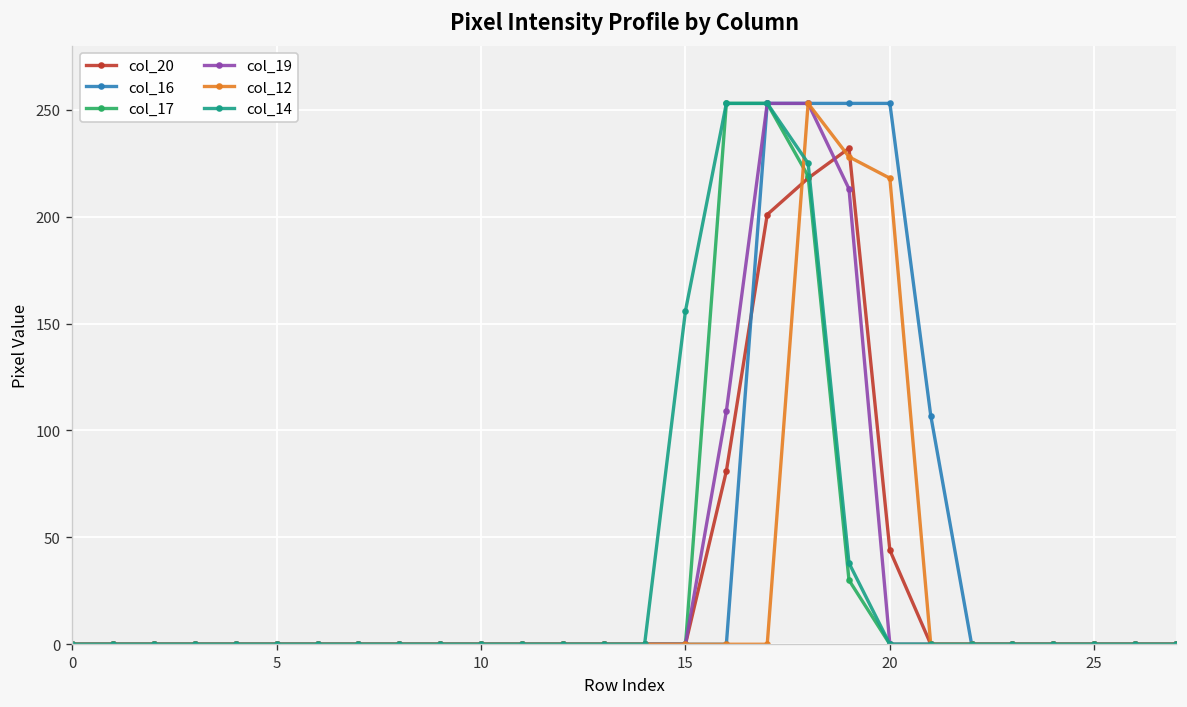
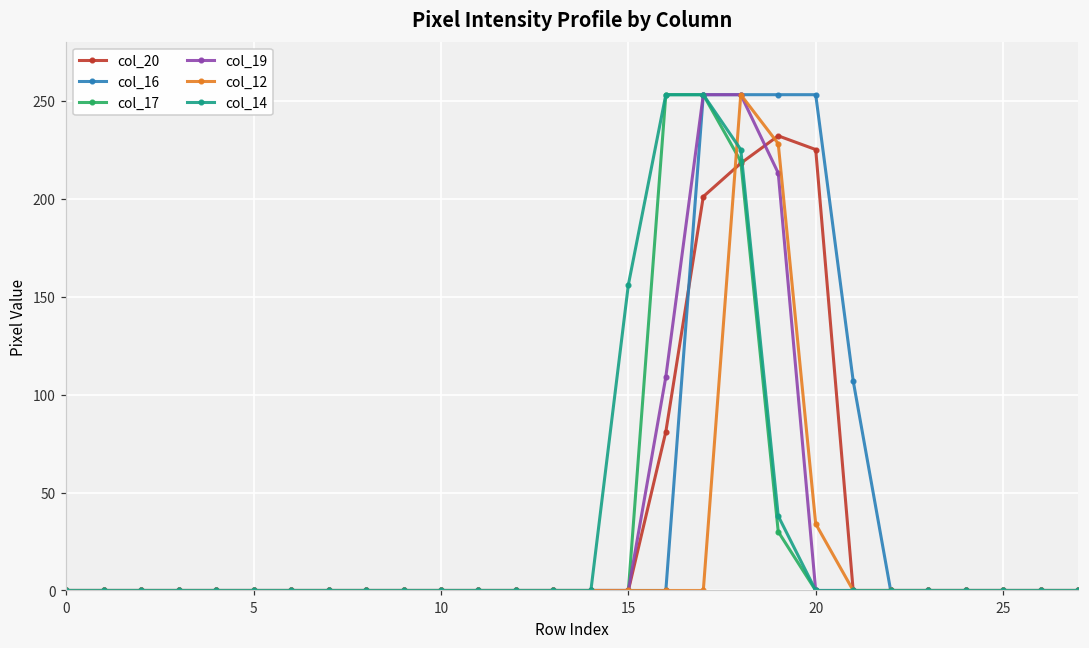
  {
    "col_20": {
-     "20": 44
+     "20": 225
    },
    "col_16": {
      "20": 253
    },
    "col_12": {
-     "20": 218
+     "20": 34
    }
  }
